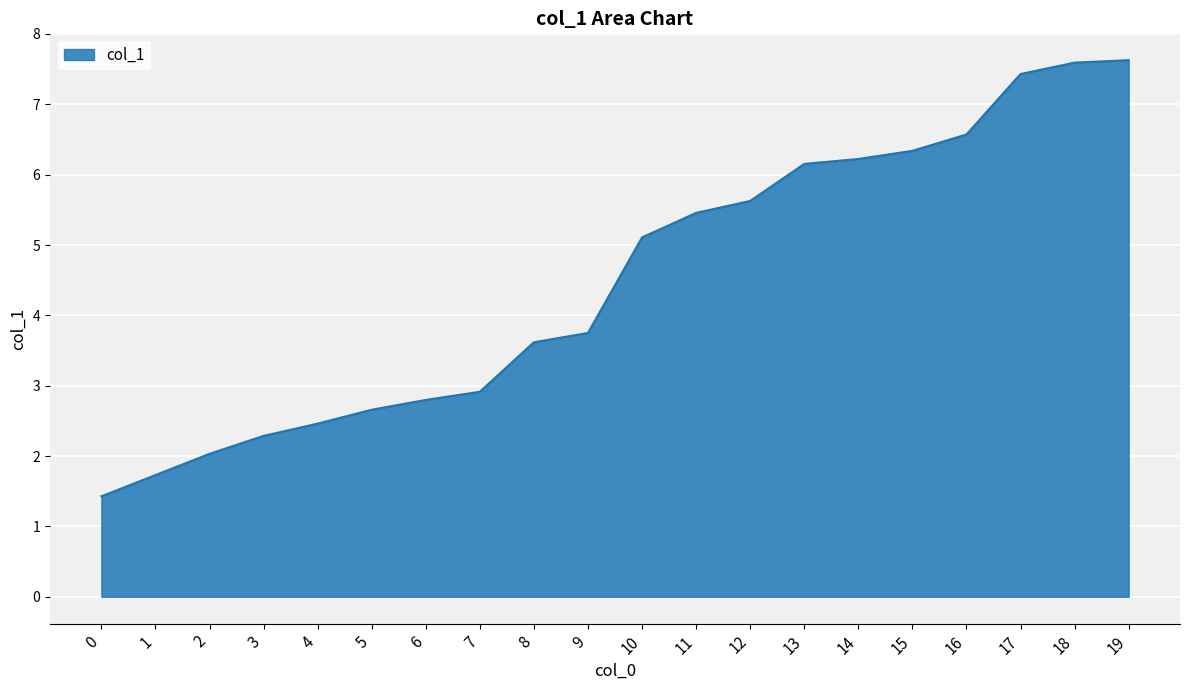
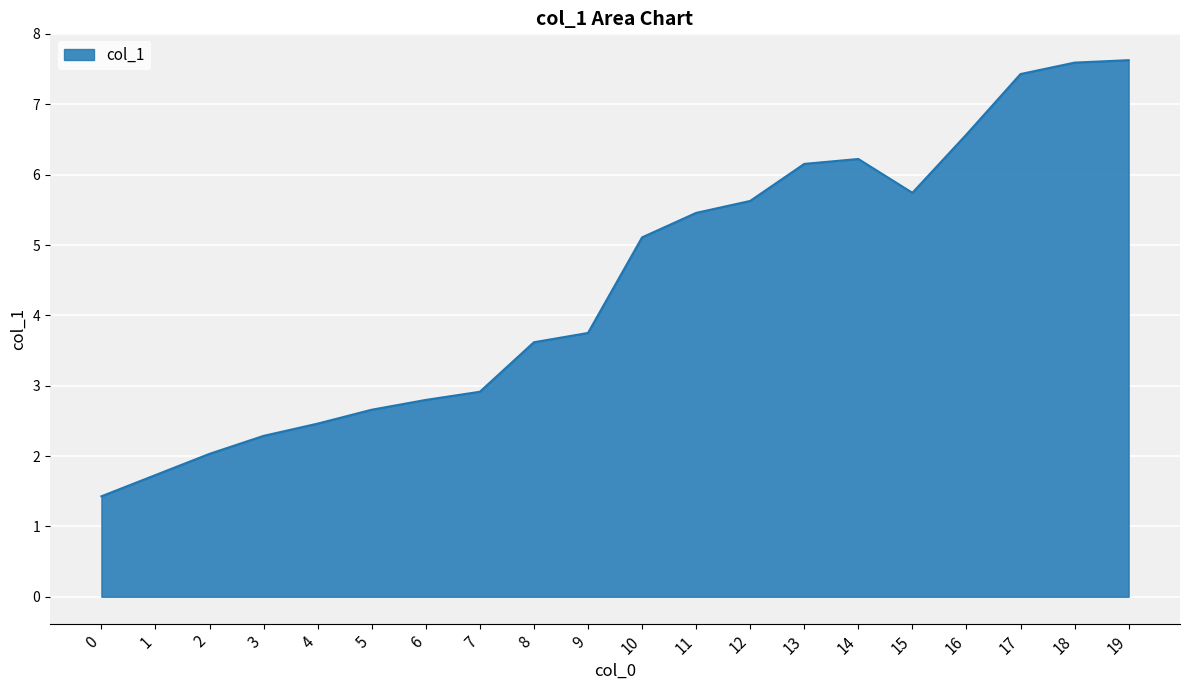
  {
    "0": 1.4,
    "1": 1.7,
    "2": 2.0,
    "3": 2.3,
    "4": 2.5,
    "5": 2.7,
    "6": 2.8,
    "7": 2.9,
    "8": 3.6,
    "9": 3.8,
    "10": 5.1,
    "11": 5.5,
    "12": 5.6,
    "13": 6.2,
    "14": 6.2,
-   "15": 6.3,
+   "15": 5.7,
    "16": 6.6,
    "17": 7.4,
    "18": 7.6,
    "19": 7.6
  }
